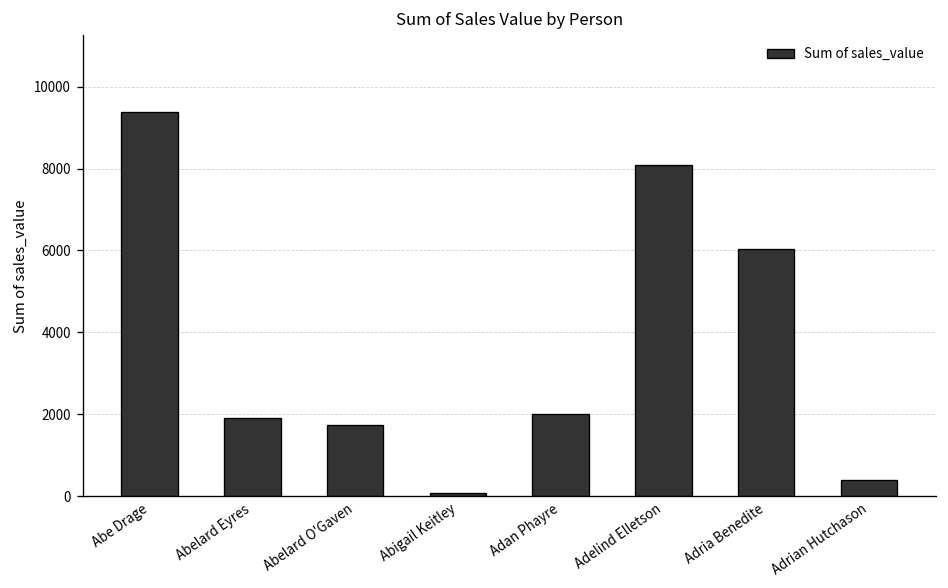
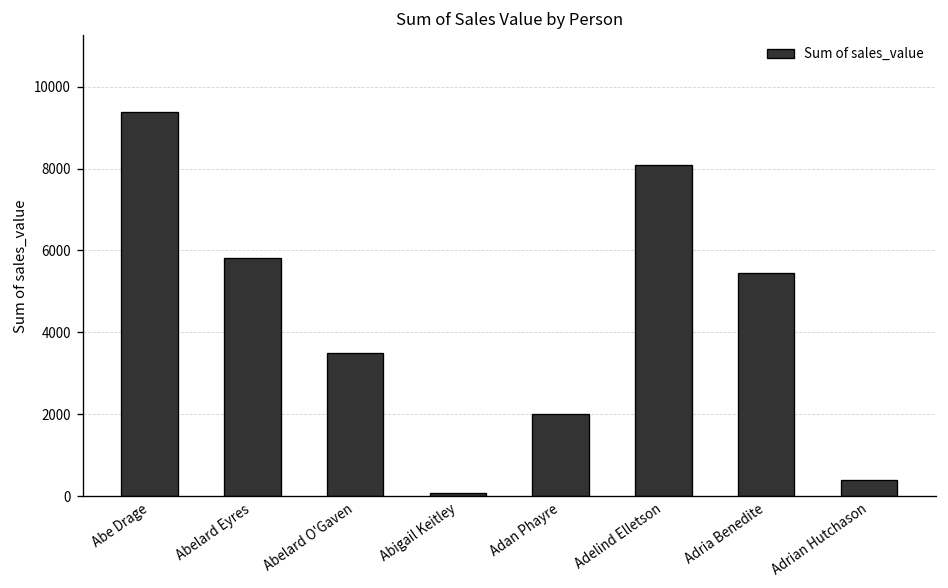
  {
    "Abe Drage": 9400,
-   "Abelard Eyres": 1900,
-   "Abelard O'Gaven": 1800,
+   "Abelard Eyres": 5800,
+   "Abelard O'Gaven": 3500,
    "Abigail Keitley": 100,
    "Adan Phayre": 2000,
    "Adelind Elletson": 8100,
-   "Adria Benedite": 6000,
+   "Adria Benedite": 5400,
    "Adrian Hutchason": 400
  }
